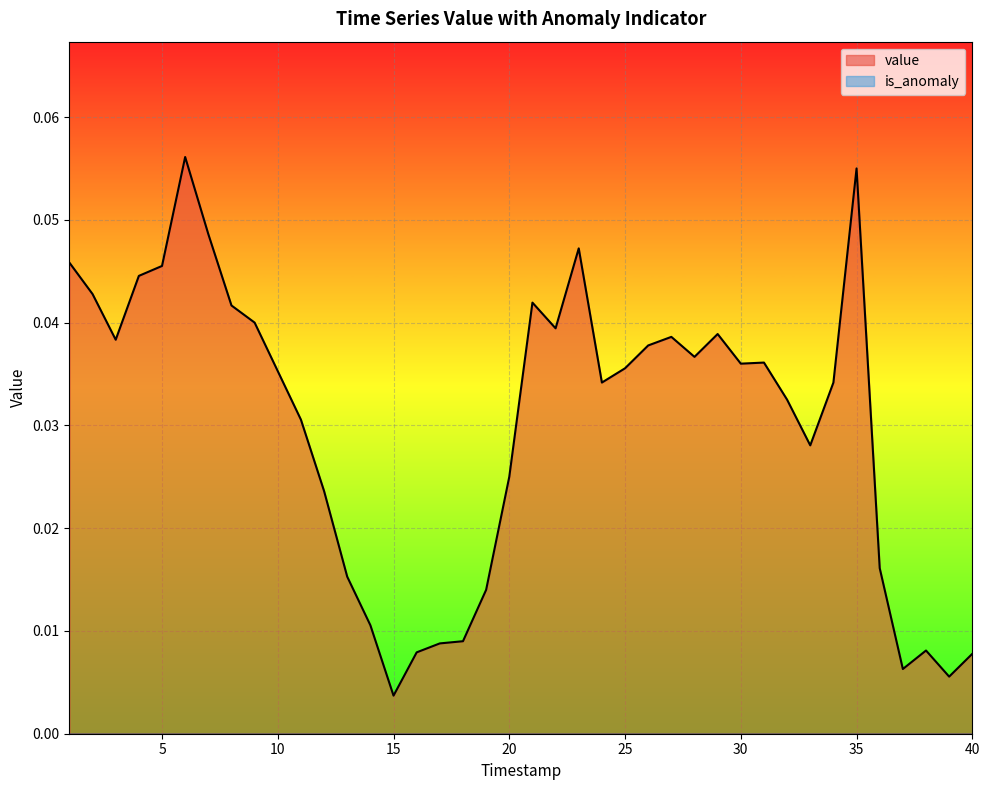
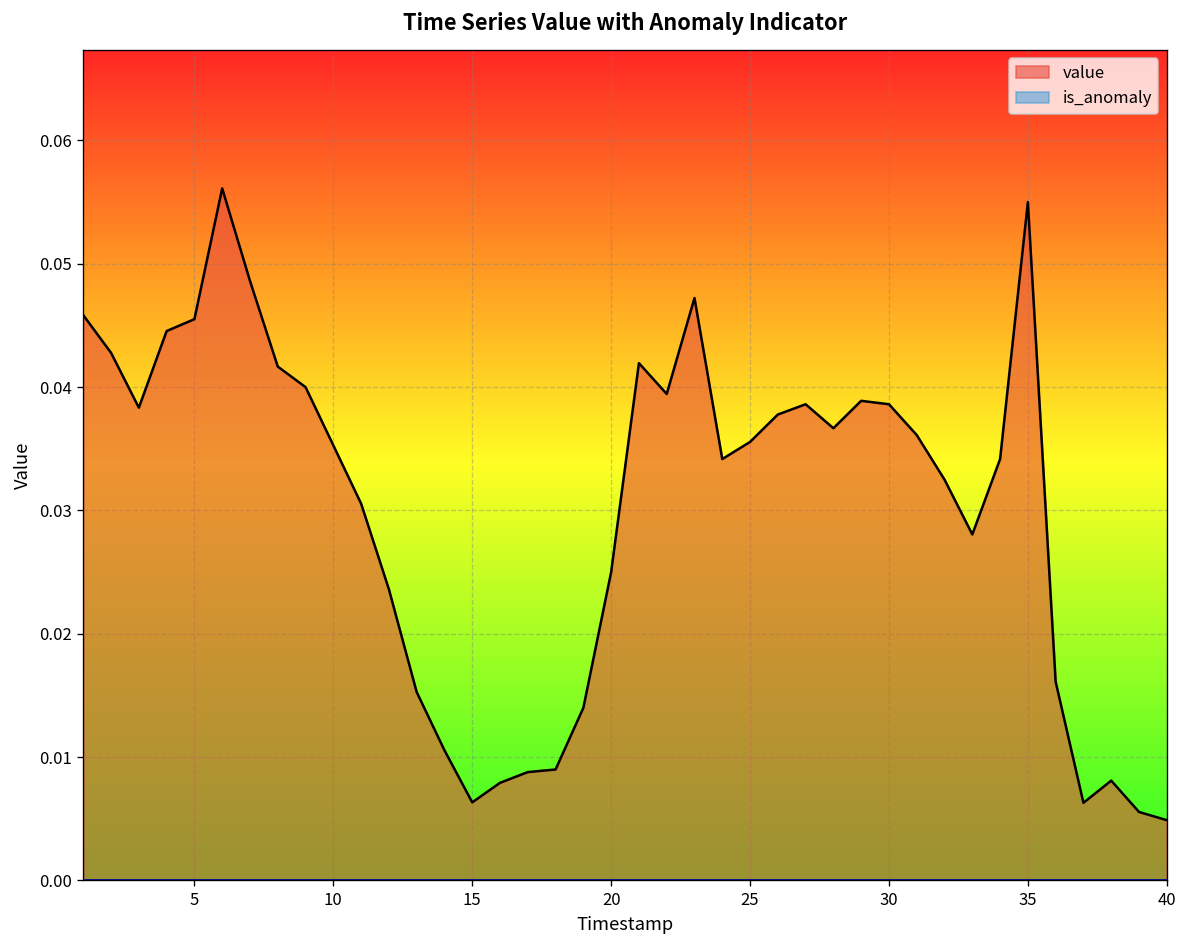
  {
    "value": {
      "5": 0.0455,
      "10": 0.0353,
-     "15": 0.0037,
+     "15": 0.0063,
      "20": 0.0250,
      "25": 0.0356,
-     "30": 0.0360,
+     "30": 0.0386,
      "35": 0.0550,
-     "40": 0.0078
+     "40": 0.0049
    },
    "is_anomaly": {
      "5": 0.0000,
      "10": 0.0000,
      "15": 0.0000,
      "20": 0.0000,
      "25": 0.0000,
      "30": 0.0000,
      "35": 0.0000,
      "40": 0.0000
    }
  }
